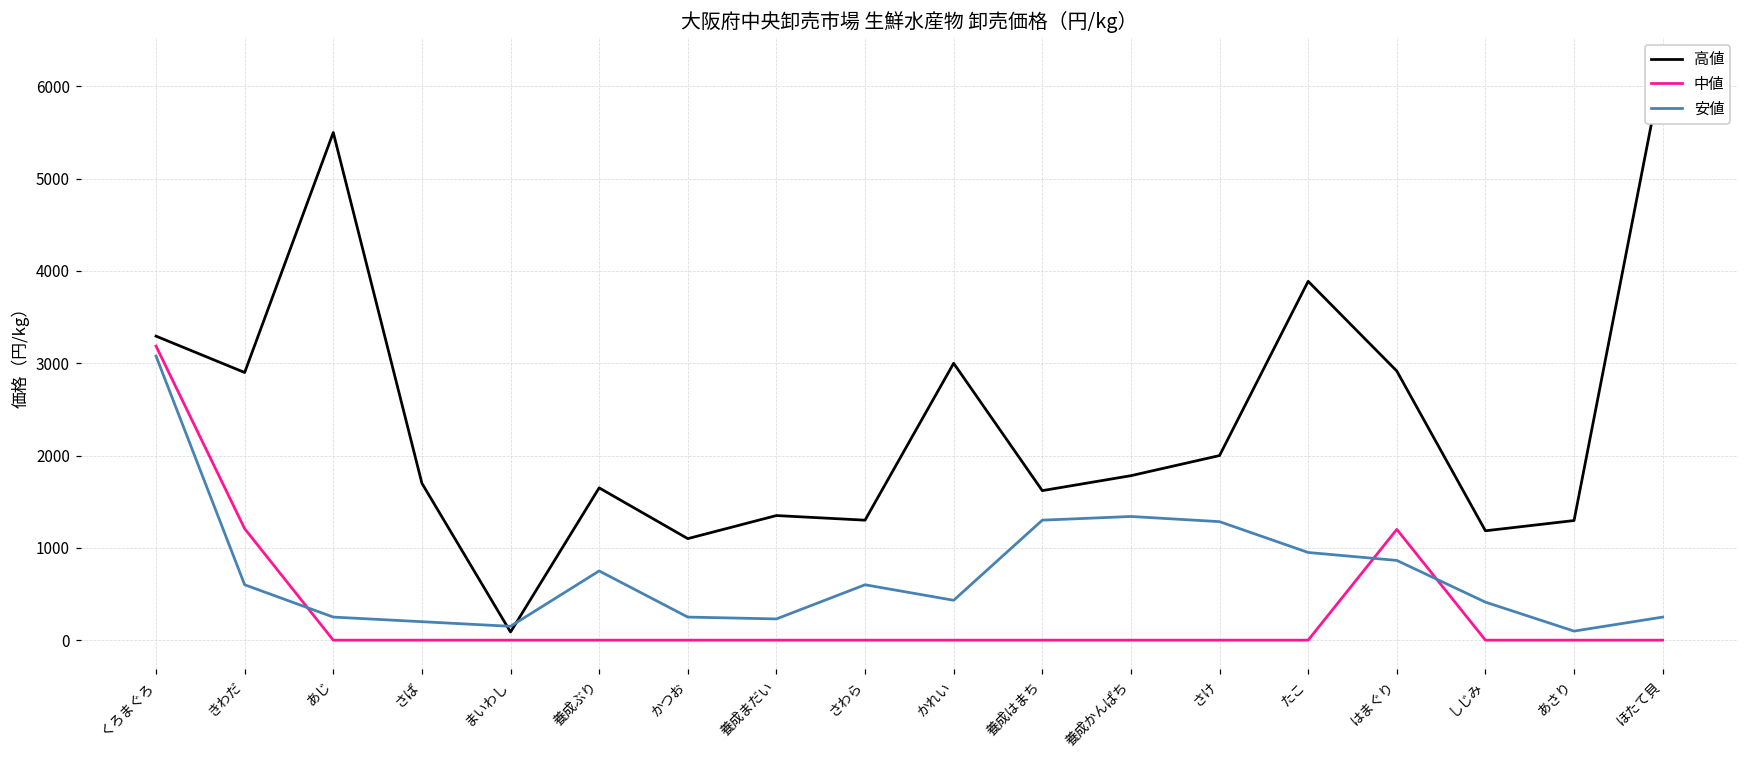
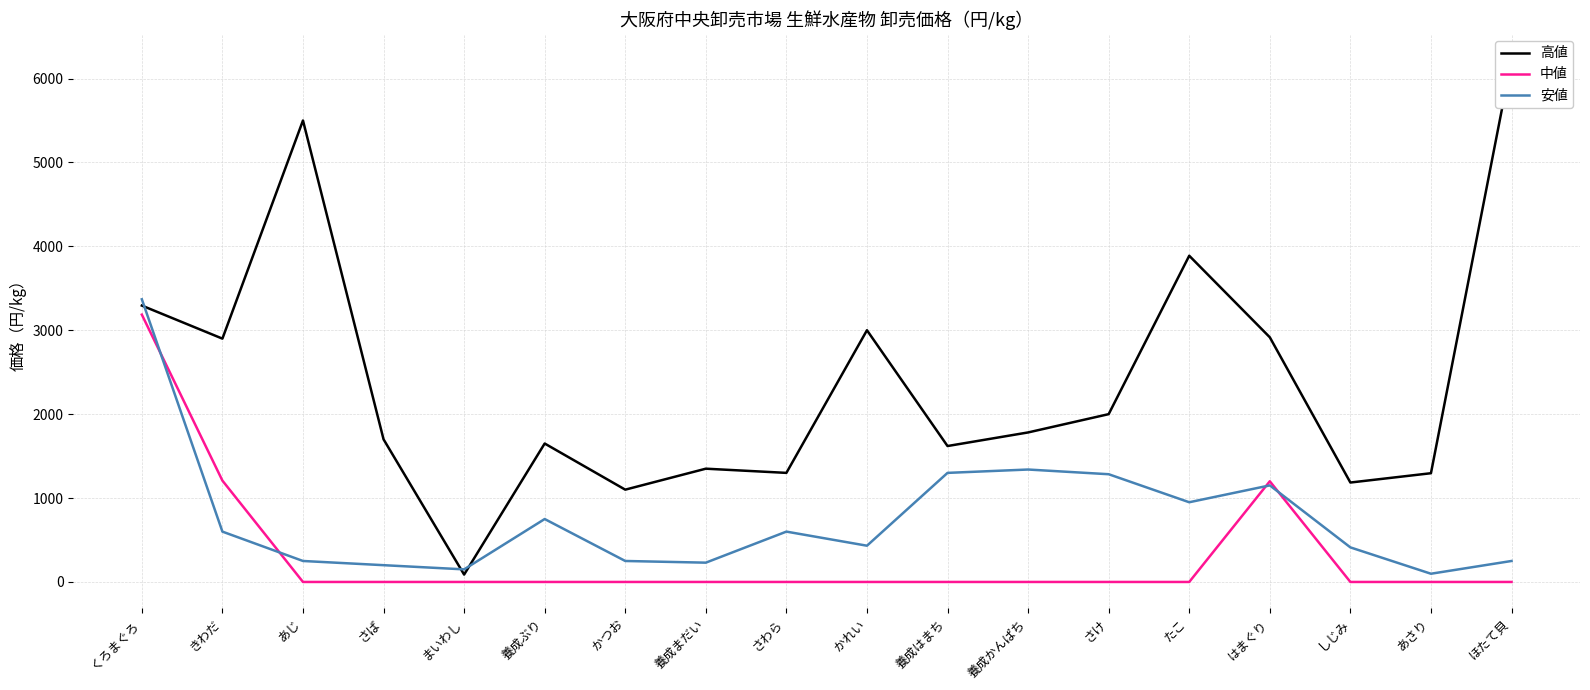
  {
    "高値": {
      "くろまぐろ": 3300,
      "きわだ": 2900,
      "あじ": 5500,
      "さば": 1700,
      "まいわし": 100,
      "養成ぶり": 1700,
      "かつお": 1100,
      "養成まだい": 1400,
      "さわら": 1300,
      "かれい": 3000,
      "養成はまち": 1600,
      "養成かんぱち": 1800,
      "さけ": 2000,
      "たこ": 3900,
      "はまぐり": 2900,
      "しじみ": 1200,
      "あさり": 1300
    },
    "中値": {
      "くろまぐろ": 3200,
      "きわだ": 1200,
      "あじ": 0,
      "さば": 0,
      "まいわし": 0,
      "養成ぶり": 0,
      "かつお": 0,
      "養成まだい": 0,
      "さわら": 0,
      "かれい": 0,
      "養成はまち": 0,
      "養成かんぱち": 0,
      "さけ": 0,
      "たこ": 0,
      "はまぐり": 1200,
      "しじみ": 0,
      "あさり": 0,
      "ほたて貝": 0
    },
    "安値": {
-     "くろまぐろ": 3100,
+     "くろまぐろ": 3400,
      "きわだ": 600,
      "あじ": 300,
      "さば": 200,
      "まいわし": 200,
      "養成ぶり": 800,
      "かつお": 300,
      "養成まだい": 200,
      "さわら": 600,
      "かれい": 400,
      "養成はまち": 1300,
      "養成かんぱち": 1300,
      "さけ": 1300,
      "たこ": 1000,
-     "はまぐり": 900,
+     "はまぐり": 1200,
      "しじみ": 400,
      "あさり": 100,
      "ほたて貝": 300
    }
  }
